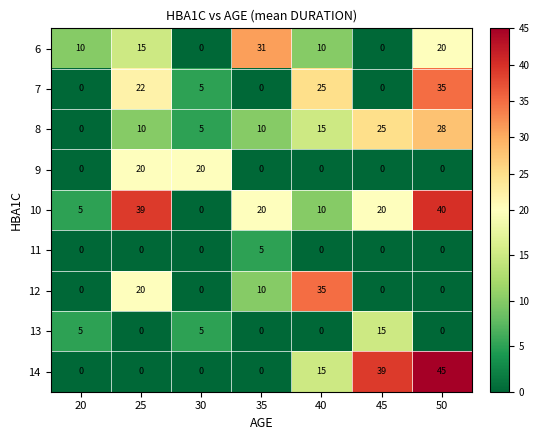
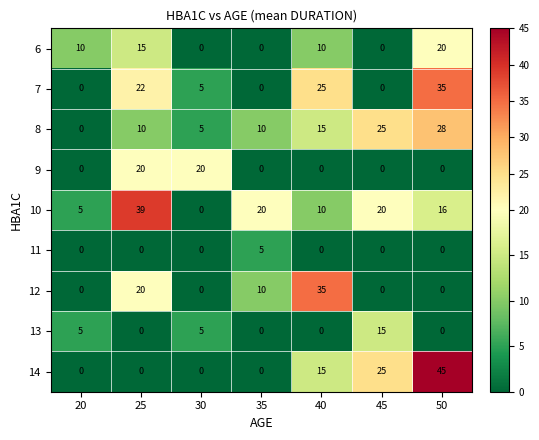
  {
    "6": {
      "20": 10,
      "25": 15,
      "30": 0,
-     "35": 31,
+     "35": 0,
      "40": 10,
      "45": 0,
      "50": 20
    },
    "7": {
      "20": 0,
      "25": 22,
      "30": 5,
      "35": 0,
      "40": 25,
      "45": 0,
      "50": 35
    },
    "8": {
      "20": 0,
      "25": 10,
      "30": 5,
      "35": 10,
      "40": 15,
      "45": 25,
      "50": 28
    },
    "9": {
      "20": 0,
      "25": 20,
      "30": 20,
      "35": 0,
      "40": 0,
      "45": 0,
      "50": 0
    },
    "10": {
      "20": 5,
      "25": 39,
      "30": 0,
      "35": 20,
      "40": 10,
      "45": 20,
-     "50": 40
+     "50": 16
    },
    "11": {
      "20": 0,
      "25": 0,
      "30": 0,
      "35": 5,
      "40": 0,
      "45": 0,
      "50": 0
    },
    "12": {
      "20": 0,
      "25": 20,
      "30": 0,
      "35": 10,
      "40": 35,
      "45": 0,
      "50": 0
    },
    "13": {
      "20": 5,
      "25": 0,
      "30": 5,
      "35": 0,
      "40": 0,
      "45": 15,
      "50": 0
    },
    "14": {
      "20": 0,
      "25": 0,
      "30": 0,
      "35": 0,
      "40": 15,
-     "45": 39,
+     "45": 25,
      "50": 45
    }
  }
